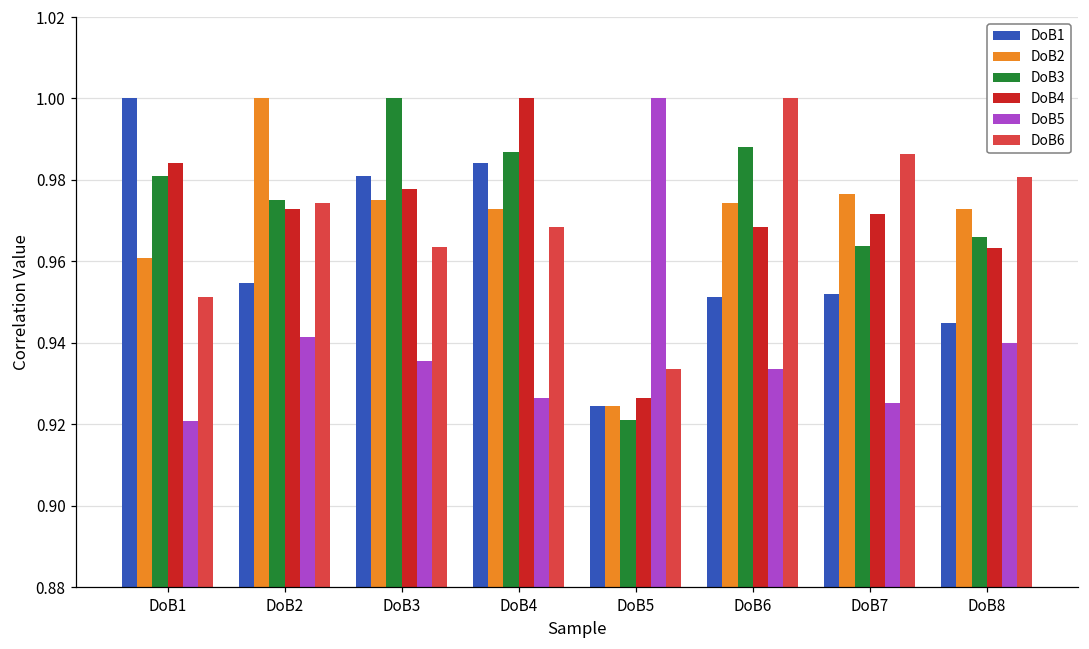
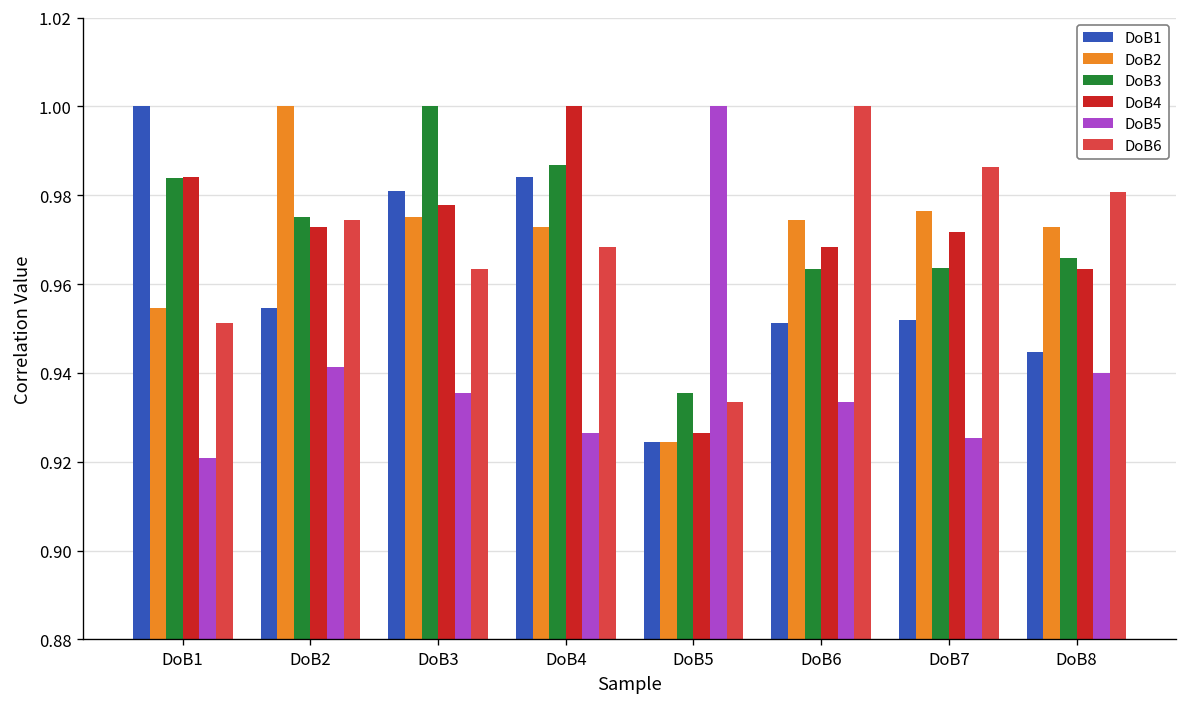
  {
    "DoB1": {
      "DoB1": 1.000,
      "DoB2": 0.955,
      "DoB3": 0.981,
      "DoB4": 0.984,
      "DoB5": 0.925,
      "DoB6": 0.951,
      "DoB7": 0.952,
      "DoB8": 0.945
    },
    "DoB2": {
-     "DoB1": 0.961,
+     "DoB1": 0.955,
      "DoB2": 1.000,
      "DoB3": 0.975,
      "DoB4": 0.973,
      "DoB5": 0.924,
      "DoB6": 0.974,
      "DoB7": 0.976,
      "DoB8": 0.973
    },
    "DoB3": {
-     "DoB1": 0.981,
+     "DoB1": 0.984,
      "DoB2": 0.975,
      "DoB3": 1.000,
      "DoB4": 0.987,
-     "DoB5": 0.921,
-     "DoB6": 0.988,
+     "DoB5": 0.935,
+     "DoB6": 0.964,
      "DoB7": 0.964,
      "DoB8": 0.966
    },
    "DoB5": {
      "DoB1": 0.921,
      "DoB2": 0.941,
      "DoB3": 0.935,
      "DoB4": 0.926,
      "DoB5": 1.000,
      "DoB6": 0.934,
      "DoB7": 0.925,
      "DoB8": 0.940
    }
  }
